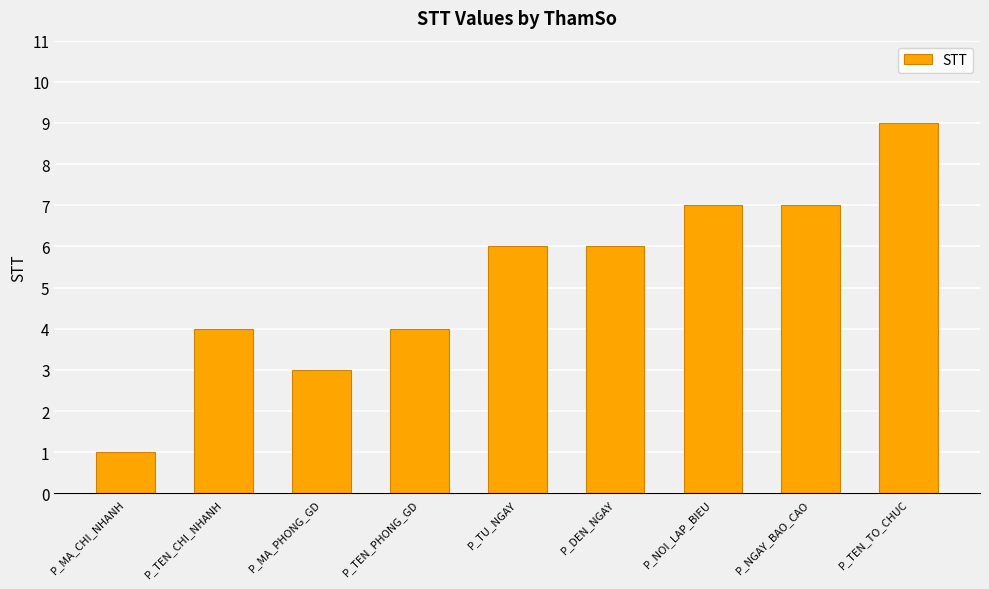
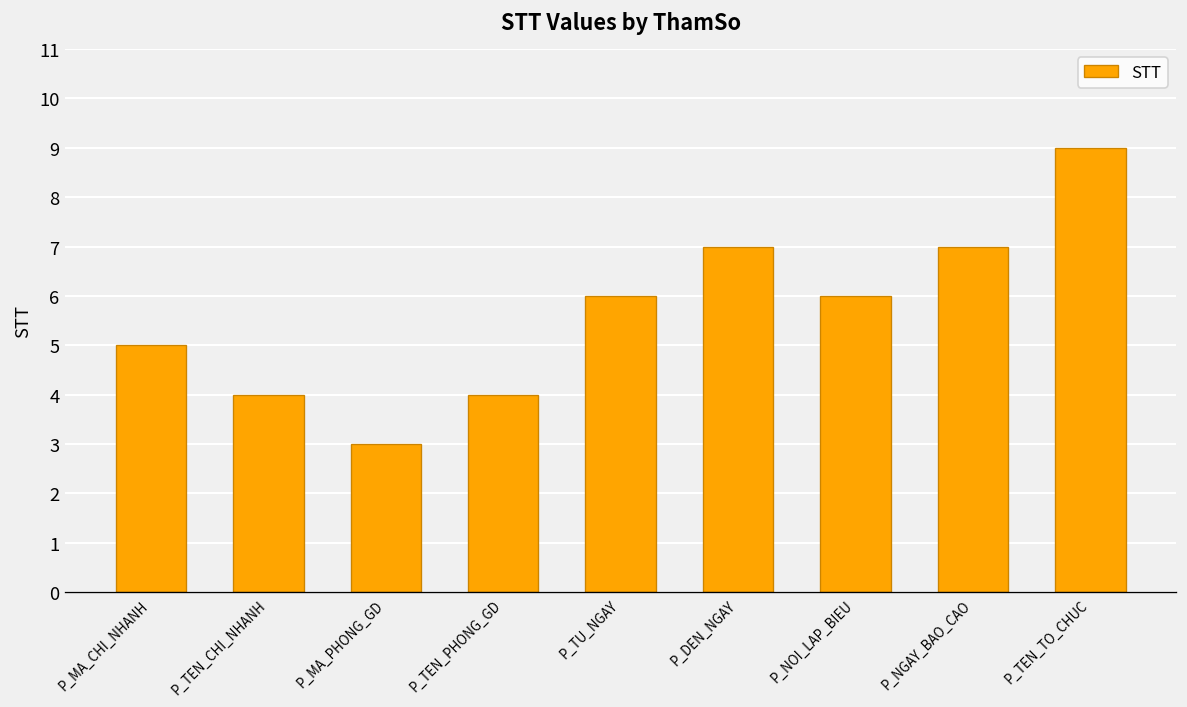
  {
-   "P_MA_CHI_NHANH": 1,
+   "P_MA_CHI_NHANH": 5,
    "P_TEN_CHI_NHANH": 4,
    "P_MA_PHONG_GD": 3,
    "P_TEN_PHONG_GD": 4,
    "P_TU_NGAY": 6,
-   "P_DEN_NGAY": 6,
-   "P_NOI_LAP_BIEU": 7,
+   "P_DEN_NGAY": 7,
+   "P_NOI_LAP_BIEU": 6,
    "P_NGAY_BAO_CAO": 7,
    "P_TEN_TO_CHUC": 9
  }
